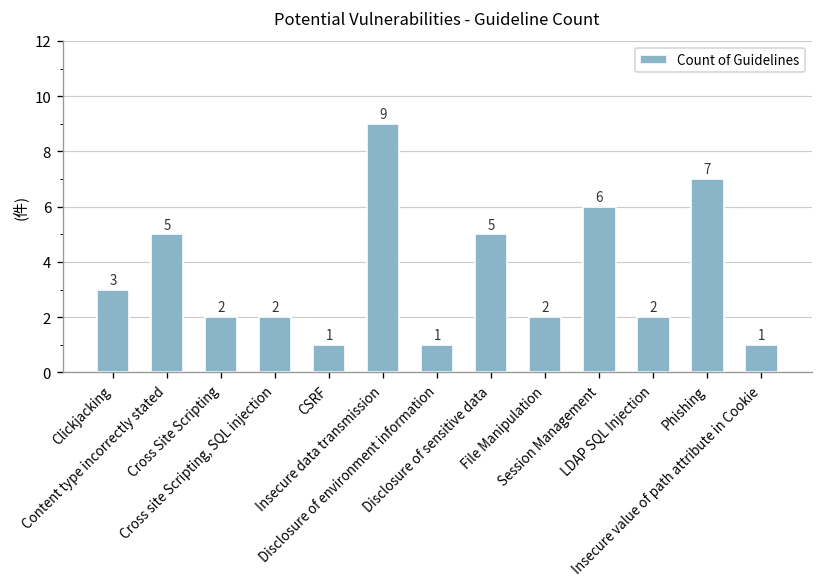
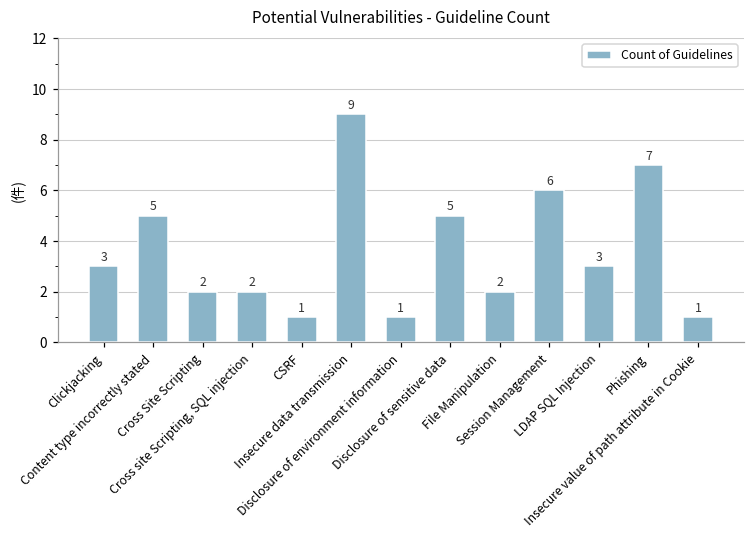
  {
    "Clickjacking": 3,
    "Content type incorrectly stated": 5,
    "Cross Site Scripting": 2,
    "Cross site Scripting, SQL injection": 2,
    "CSRF": 1,
    "Insecure data transmission": 9,
    "Disclosure of environment information": 1,
    "Disclosure of sensitive data": 5,
    "File Manipulation": 2,
    "Session Management": 6,
-   "LDAP SQL Injection": 2,
+   "LDAP SQL Injection": 3,
    "Phishing": 7,
    "Insecure value of path attribute in Cookie": 1
  }
